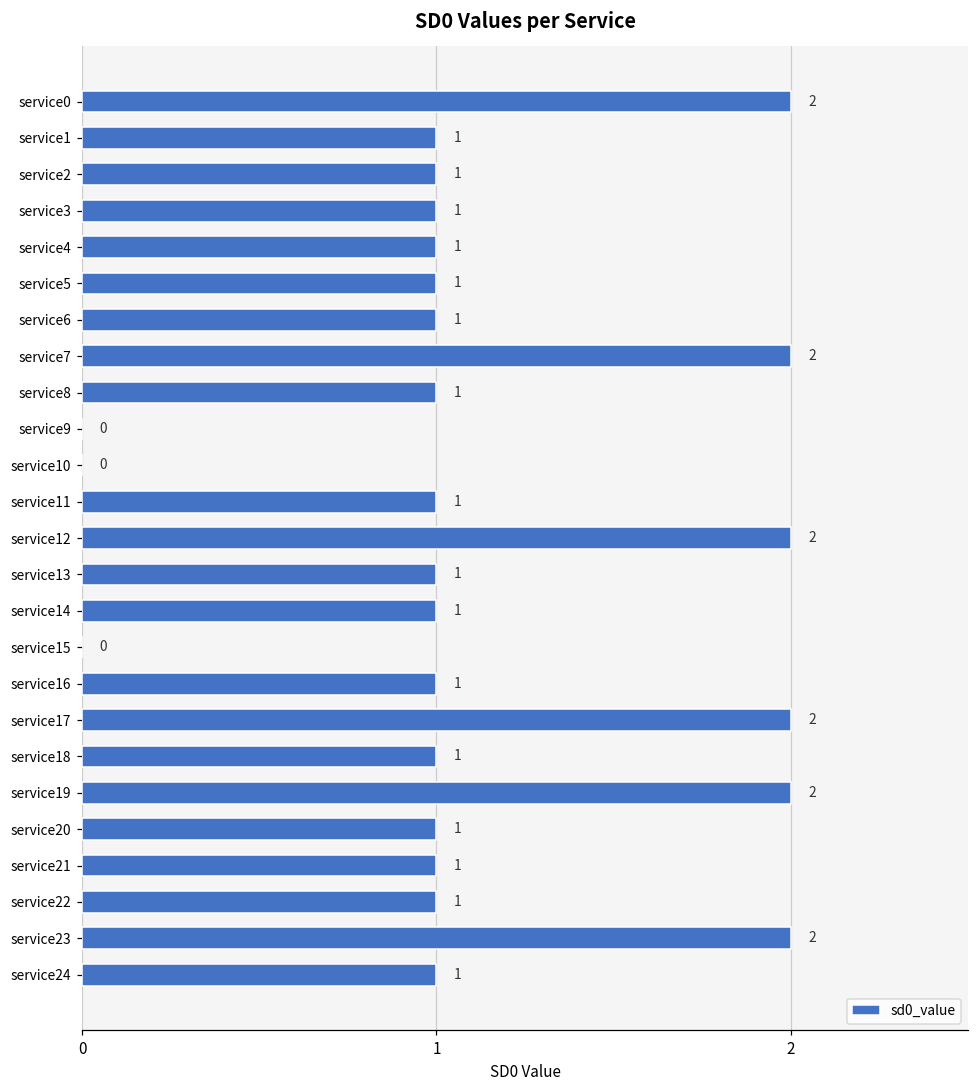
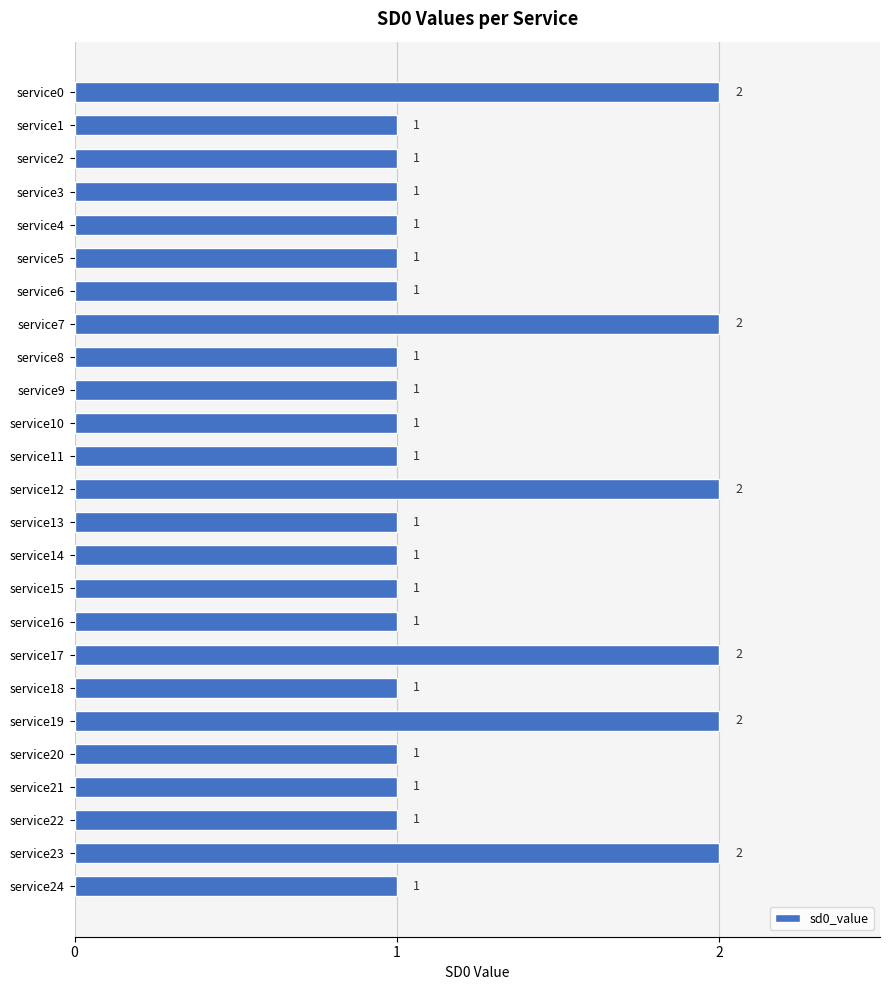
  {
    "service0": 2,
    "service1": 1,
    "service2": 1,
    "service3": 1,
    "service4": 1,
    "service5": 1,
    "service6": 1,
    "service7": 2,
    "service8": 1,
-   "service9": 0,
-   "service10": 0,
+   "service9": 1,
+   "service10": 1,
    "service11": 1,
    "service12": 2,
    "service13": 1,
    "service14": 1,
-   "service15": 0,
+   "service15": 1,
    "service16": 1,
    "service17": 2,
    "service18": 1,
    "service19": 2,
    "service20": 1,
    "service21": 1,
    "service22": 1,
    "service23": 2,
    "service24": 1
  }
